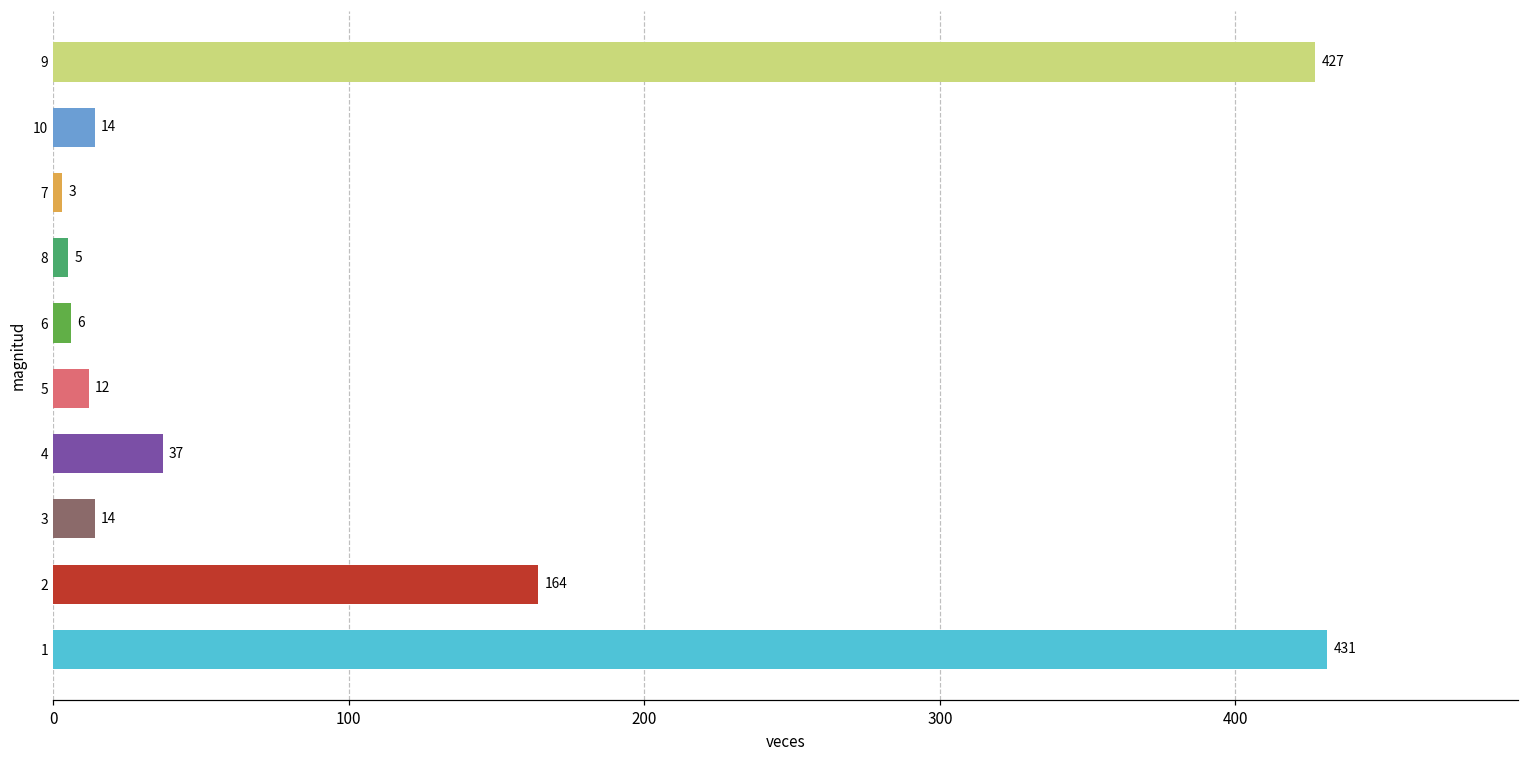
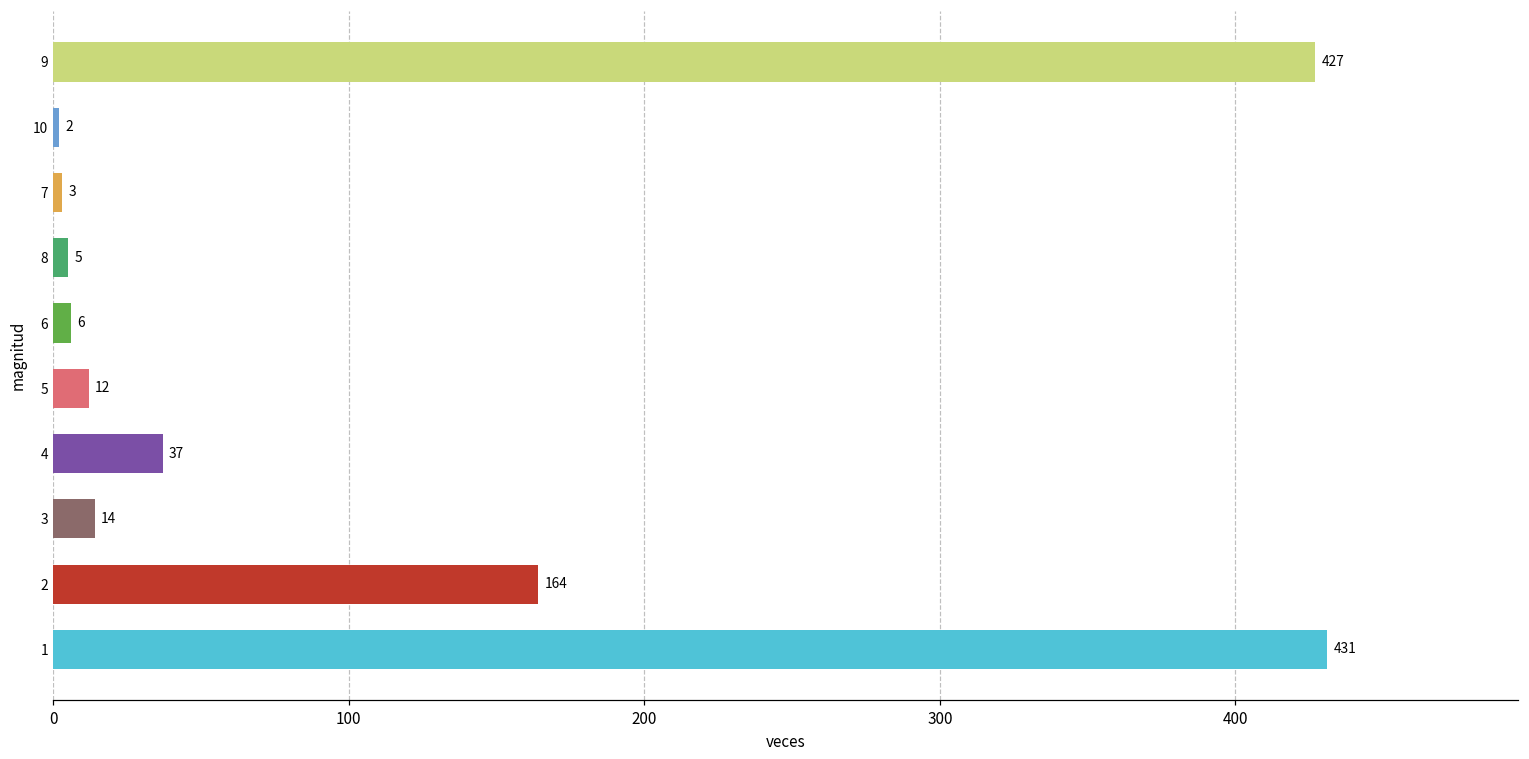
  {
    "9": 427,
-   "10": 14,
+   "10": 2,
    "7": 3,
    "8": 5,
    "6": 6,
    "5": 12,
    "4": 37,
    "3": 14,
    "2": 164,
    "1": 431
  }
